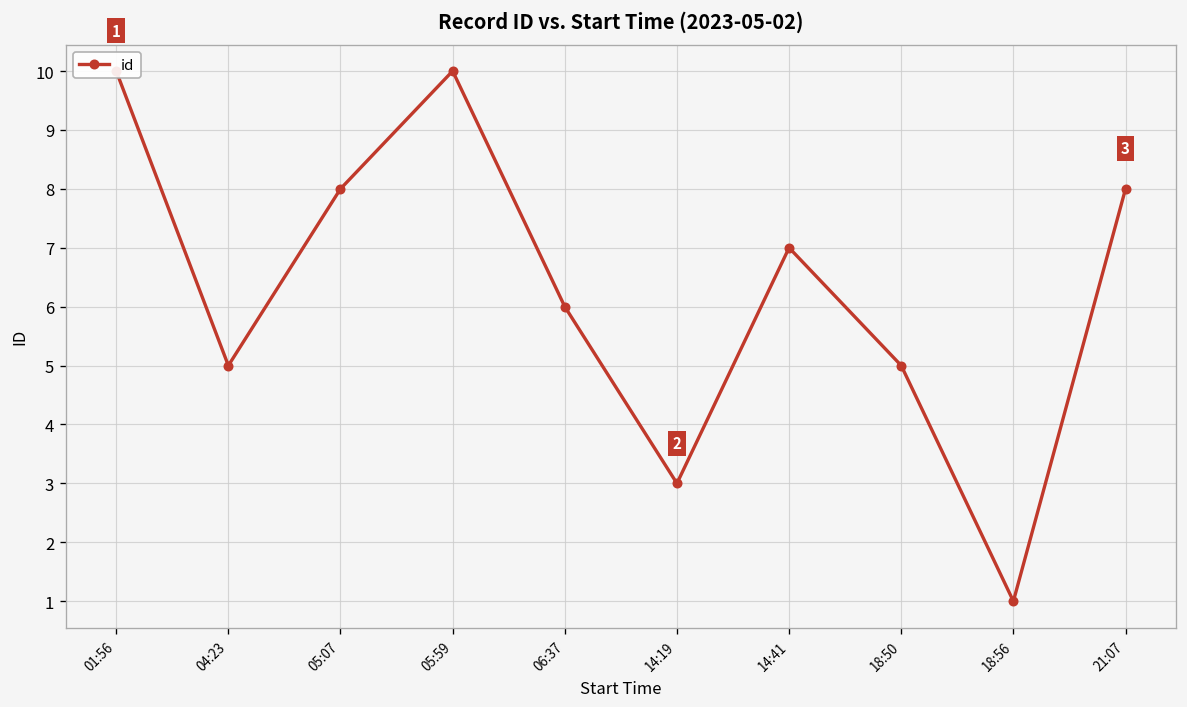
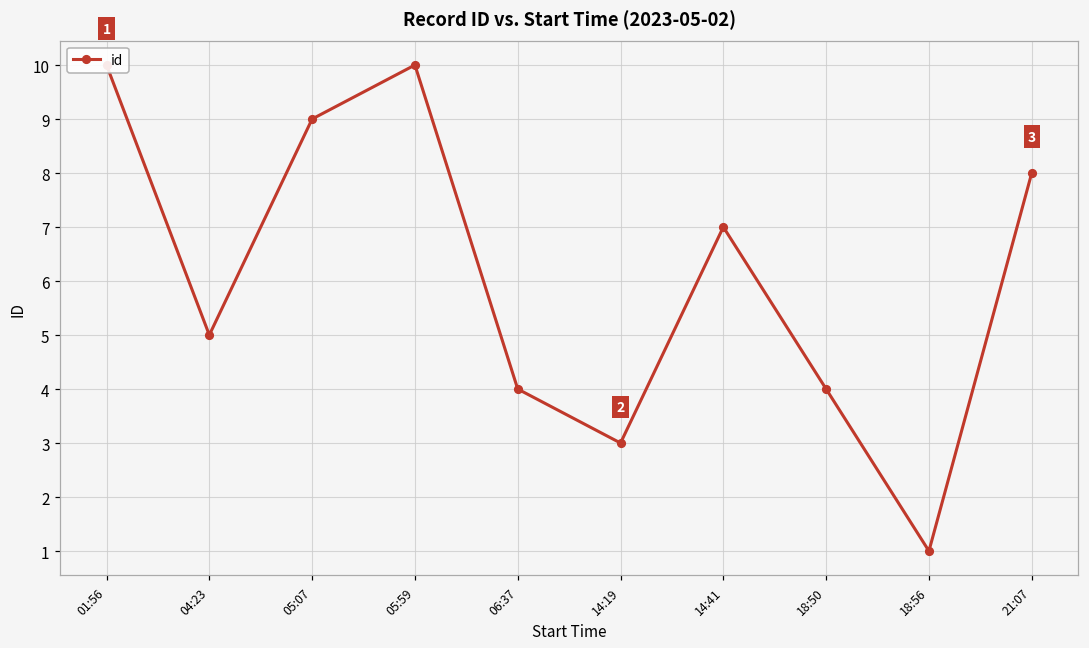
  {
    "04:23": 5,
-   "05:07": 8,
+   "05:07": 9,
    "05:59": 10,
-   "06:37": 6,
+   "06:37": 4,
    "14:19": 3,
    "14:41": 7,
-   "18:50": 5,
+   "18:50": 4,
    "18:56": 1,
    "21:07": 8
  }
